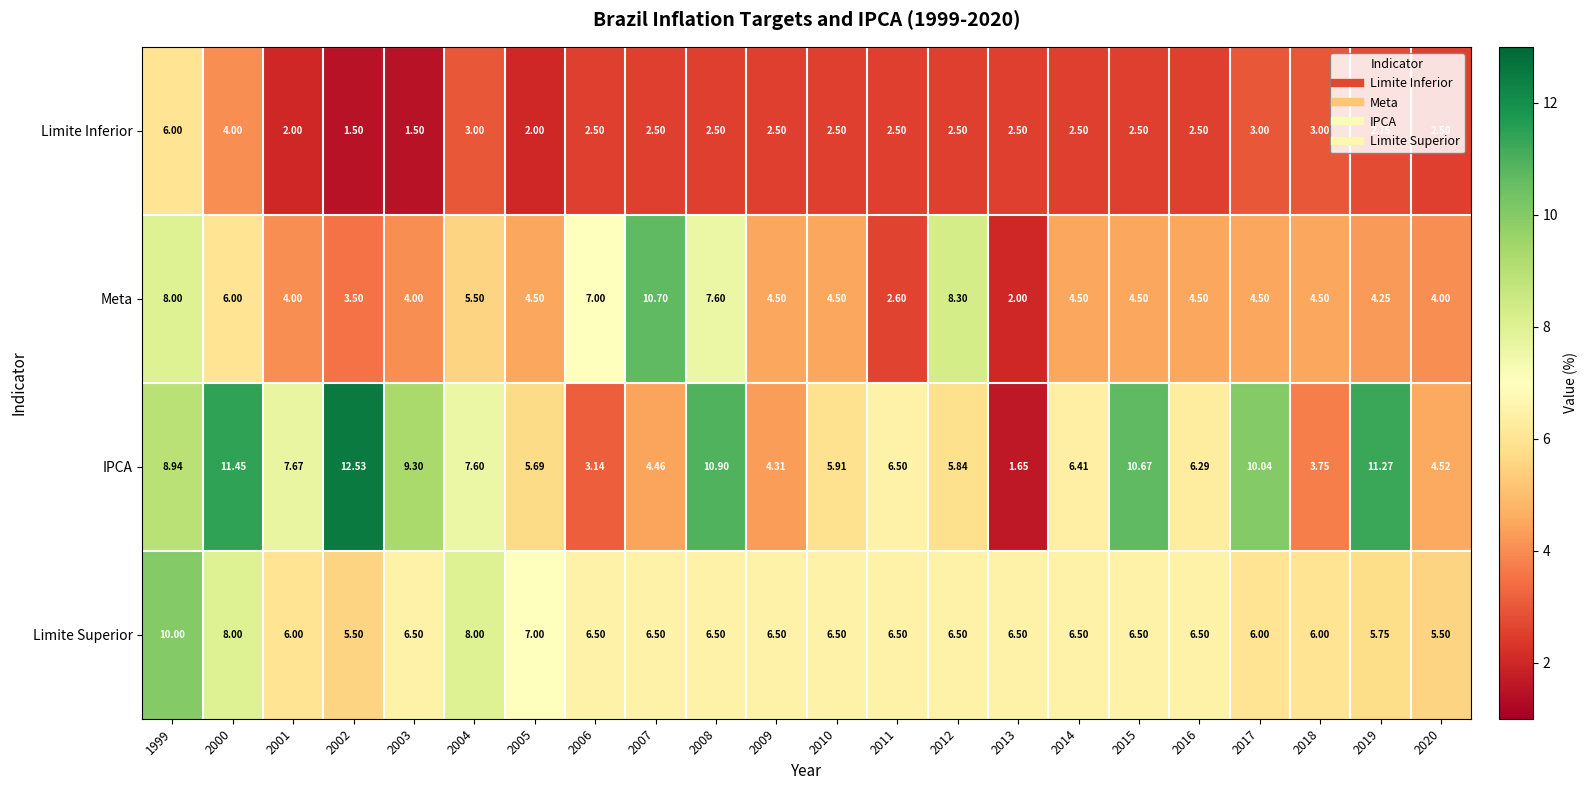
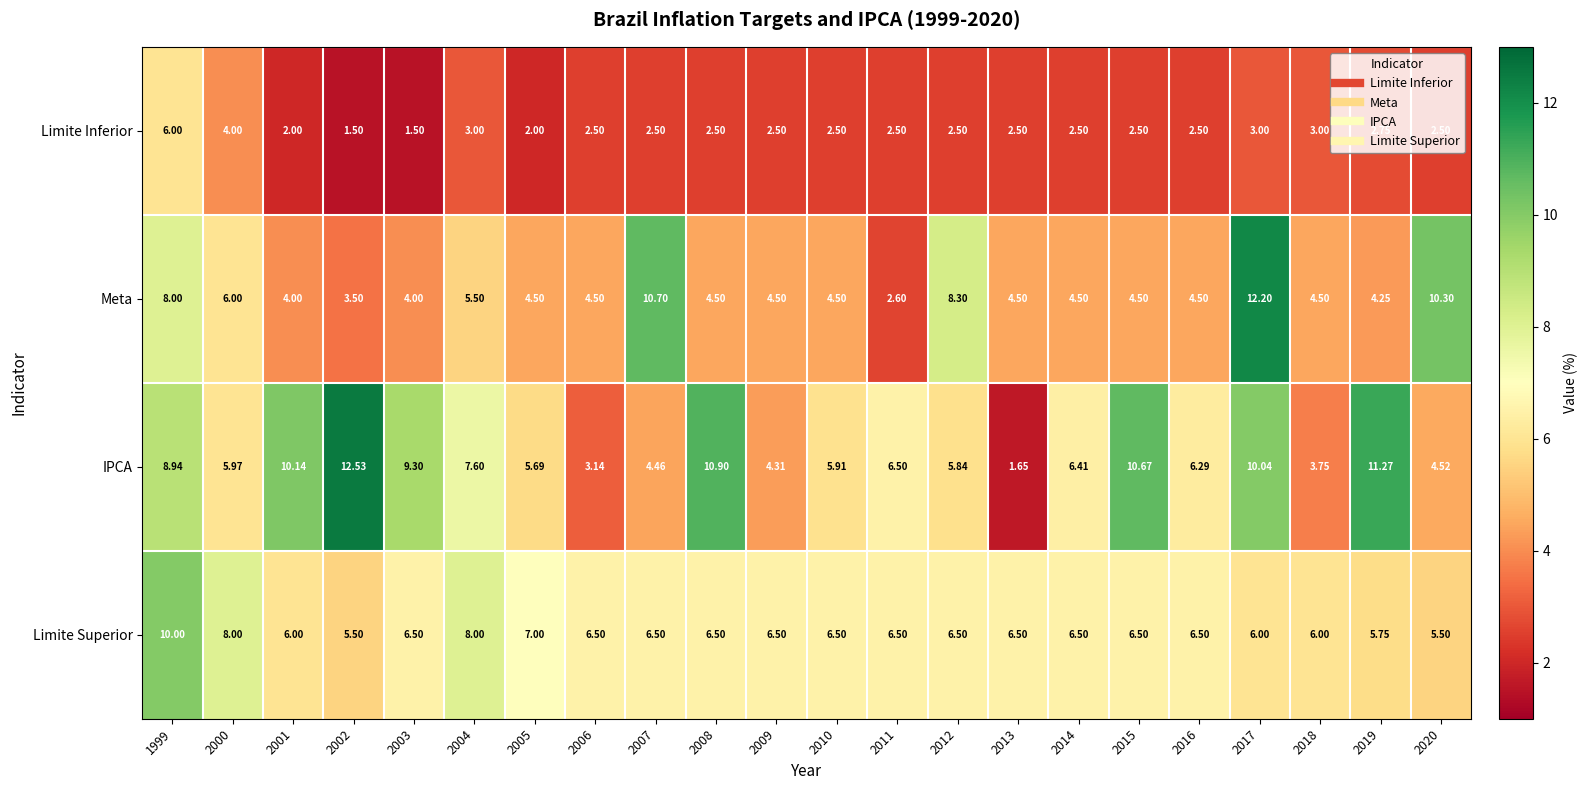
  {
    "Limite Inferior": {
      "1999": 6.00,
      "2000": 4.00,
      "2001": 2.00,
      "2002": 1.50,
      "2003": 1.50,
      "2004": 3.00,
      "2005": 2.00,
      "2006": 2.50,
      "2007": 2.50,
      "2008": 2.50,
      "2009": 2.50,
      "2010": 2.50,
      "2011": 2.50,
      "2012": 2.50,
      "2013": 2.50,
      "2014": 2.50,
      "2015": 2.50,
      "2016": 2.50,
      "2017": 3.00
    },
    "Meta": {
      "1999": 8.00,
      "2000": 6.00,
      "2001": 4.00,
      "2002": 3.50,
      "2003": 4.00,
      "2004": 5.50,
      "2005": 4.50,
-     "2006": 7.00,
+     "2006": 4.50,
      "2007": 10.70,
-     "2008": 7.60,
+     "2008": 4.50,
      "2009": 4.50,
      "2010": 4.50,
      "2011": 2.60,
      "2012": 8.30,
-     "2013": 2.00,
+     "2013": 4.50,
      "2014": 4.50,
      "2015": 4.50,
      "2016": 4.50,
-     "2017": 4.50,
+     "2017": 12.20,
      "2018": 4.50,
      "2019": 4.25,
-     "2020": 4.00
+     "2020": 10.30
    },
    "IPCA": {
      "1999": 8.94,
-     "2000": 11.45,
-     "2001": 7.67,
+     "2000": 5.97,
+     "2001": 10.14,
      "2002": 12.53,
      "2003": 9.30,
      "2004": 7.60,
      "2005": 5.69,
      "2006": 3.14,
      "2007": 4.46,
      "2008": 10.90,
      "2009": 4.31,
      "2010": 5.91,
      "2011": 6.50,
      "2012": 5.84,
      "2013": 1.65,
      "2014": 6.41,
      "2015": 10.67,
      "2016": 6.29,
      "2017": 10.04,
      "2018": 3.75,
      "2019": 11.27,
      "2020": 4.52
    },
    "Limite Superior": {
      "1999": 10.00,
      "2000": 8.00,
      "2001": 6.00,
      "2002": 5.50,
      "2003": 6.50,
      "2004": 8.00,
      "2005": 7.00,
      "2006": 6.50,
      "2007": 6.50,
      "2008": 6.50,
      "2009": 6.50,
      "2010": 6.50,
      "2011": 6.50,
      "2012": 6.50,
      "2013": 6.50,
      "2014": 6.50,
      "2015": 6.50,
      "2016": 6.50,
      "2017": 6.00,
      "2018": 6.00,
      "2019": 5.75,
      "2020": 5.50
    }
  }
